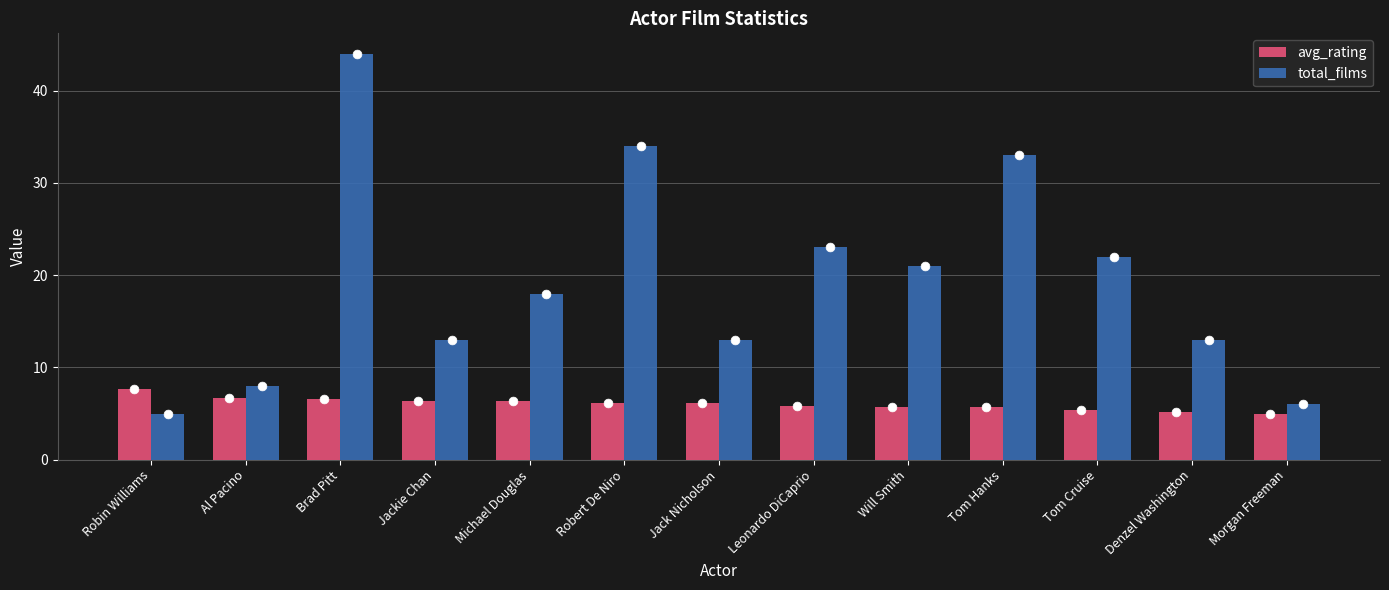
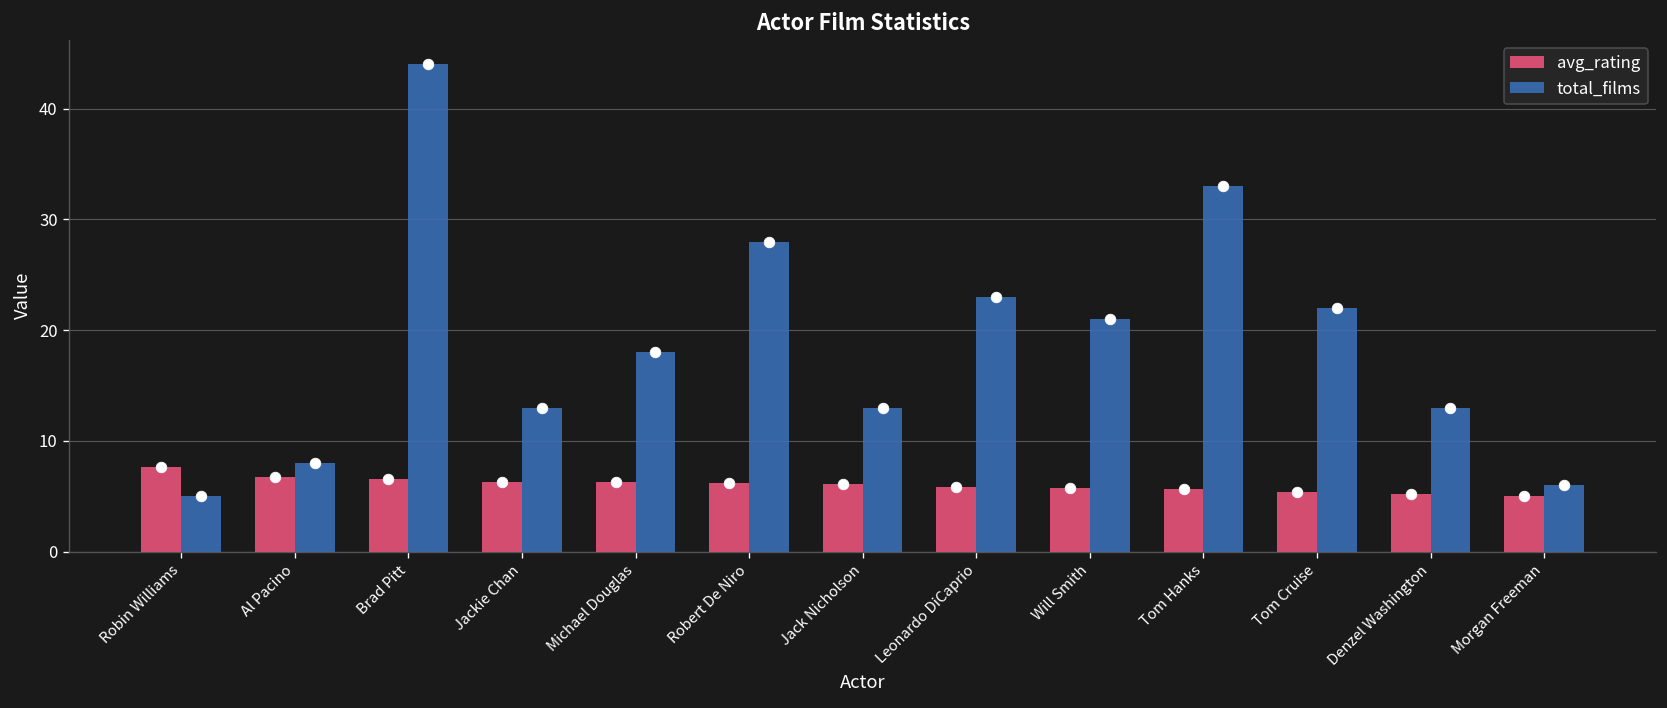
  {
    "avg_rating": {
      "Robin Williams": 8,
      "Al Pacino": 7,
      "Brad Pitt": 7,
      "Jackie Chan": 6,
      "Michael Douglas": 6,
      "Robert De Niro": 6,
      "Jack Nicholson": 6,
      "Leonardo DiCaprio": 6,
      "Will Smith": 6,
      "Tom Hanks": 6,
      "Tom Cruise": 5,
      "Denzel Washington": 5,
      "Morgan Freeman": 5
    },
    "total_films": {
      "Robin Williams": 5,
      "Al Pacino": 8,
      "Brad Pitt": 44,
      "Jackie Chan": 13,
      "Michael Douglas": 18,
-     "Robert De Niro": 34,
+     "Robert De Niro": 28,
      "Jack Nicholson": 13,
      "Leonardo DiCaprio": 23,
      "Will Smith": 21,
      "Tom Hanks": 33,
      "Tom Cruise": 22,
      "Denzel Washington": 13,
      "Morgan Freeman": 6
    }
  }
